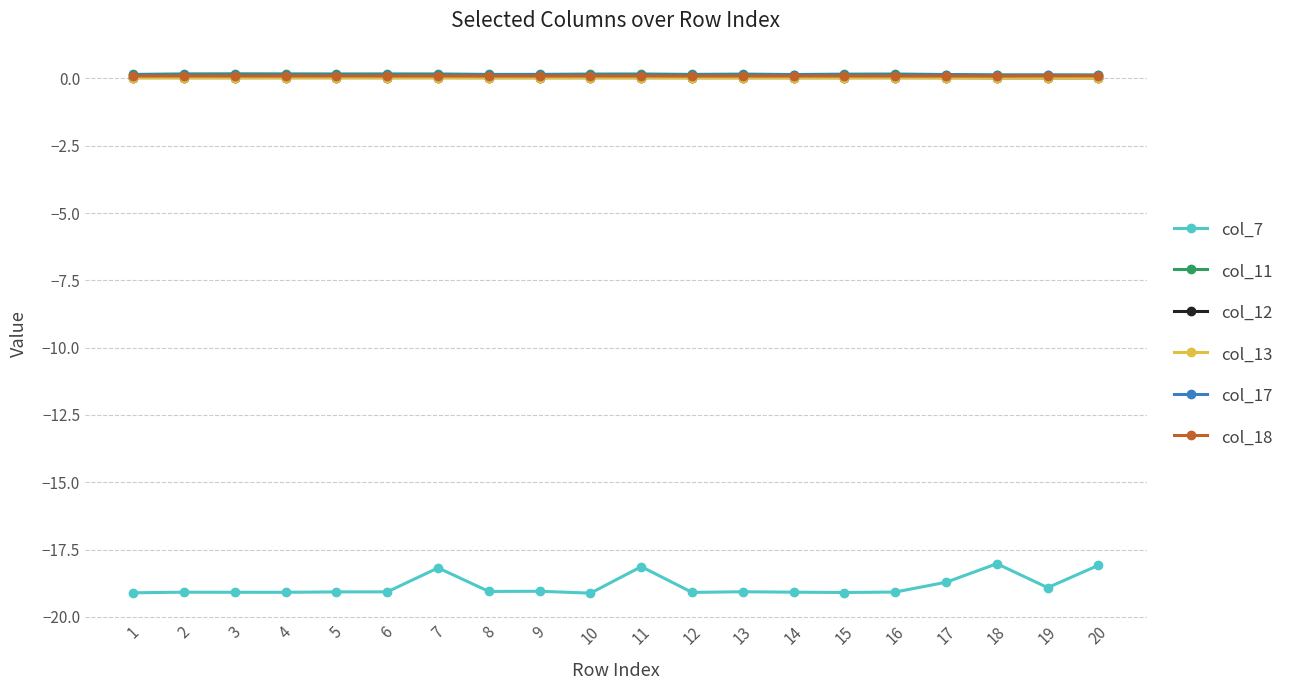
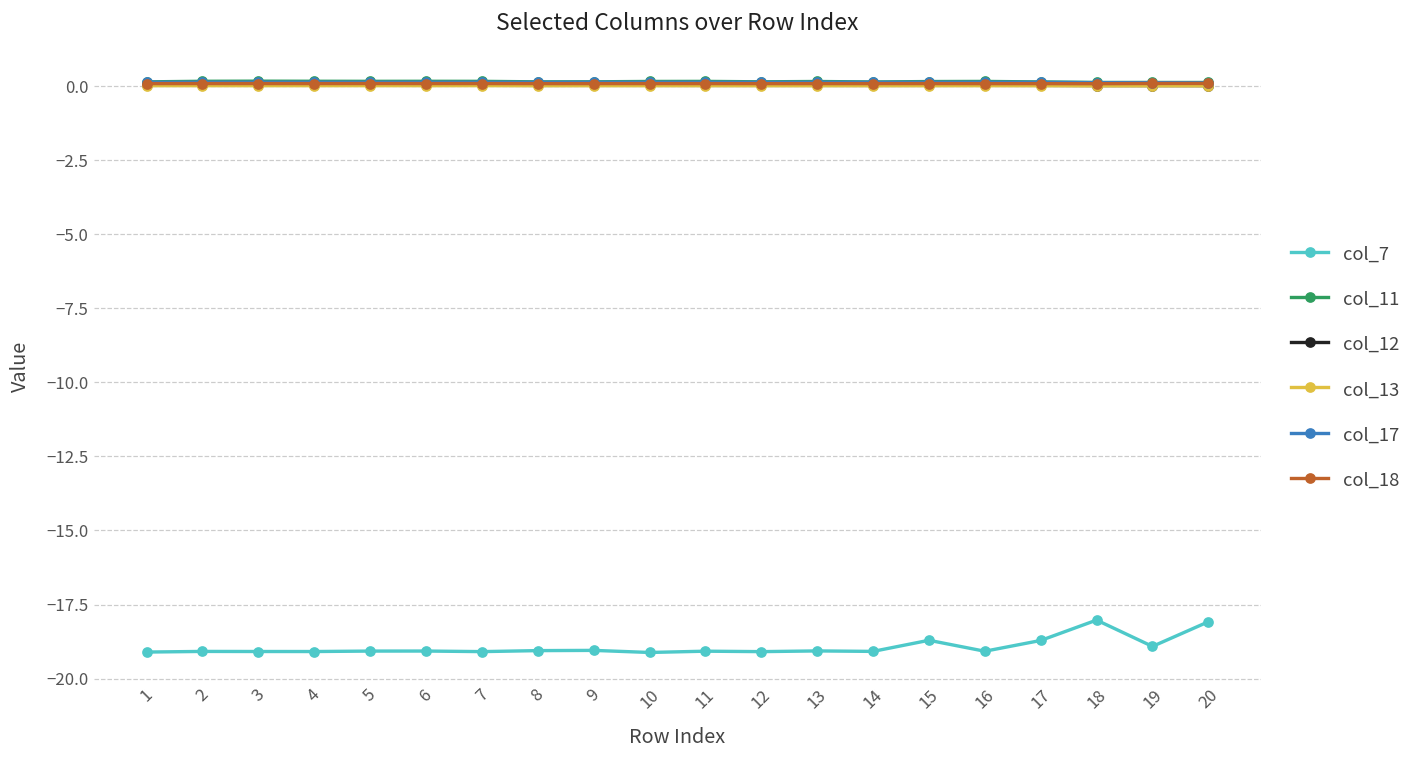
  {
    "col_7": {
      "1": -19.1,
      "2": -19.1,
      "3": -19.1,
      "4": -19.1,
      "5": -19.1,
      "6": -19.1,
-     "7": -18.2,
+     "7": -19.1,
      "8": -19.1,
      "9": -19.0,
      "10": -19.1,
-     "11": -18.1,
+     "11": -19.1,
      "12": -19.1,
      "13": -19.1,
      "14": -19.1,
-     "15": -19.1,
+     "15": -18.7,
      "16": -19.1,
      "17": -18.7,
      "18": -18.0,
      "19": -18.9,
      "20": -18.1
    }
  }
